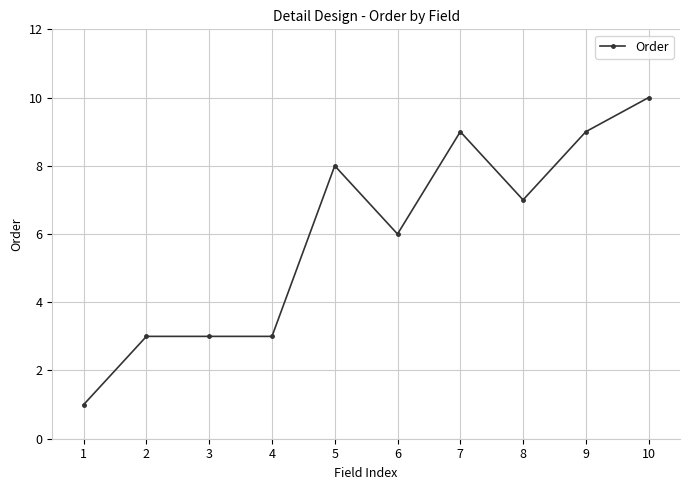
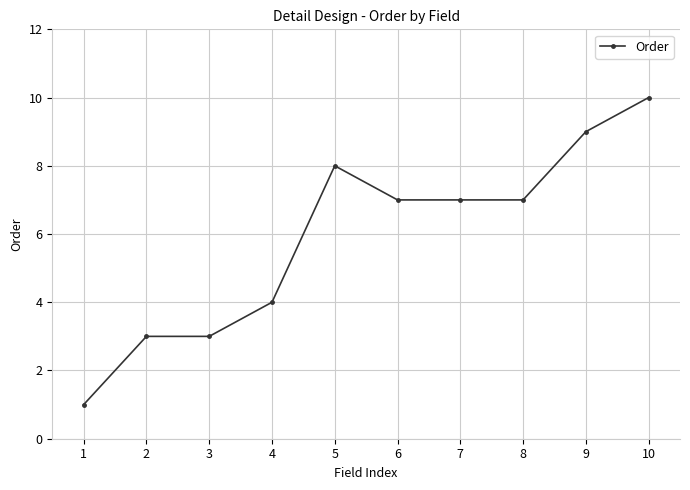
  {
    "1": 1,
    "2": 3,
    "3": 3,
-   "4": 3,
+   "4": 4,
    "5": 8,
-   "6": 6,
-   "7": 9,
+   "6": 7,
+   "7": 7,
    "8": 7,
    "9": 9,
    "10": 10
  }
